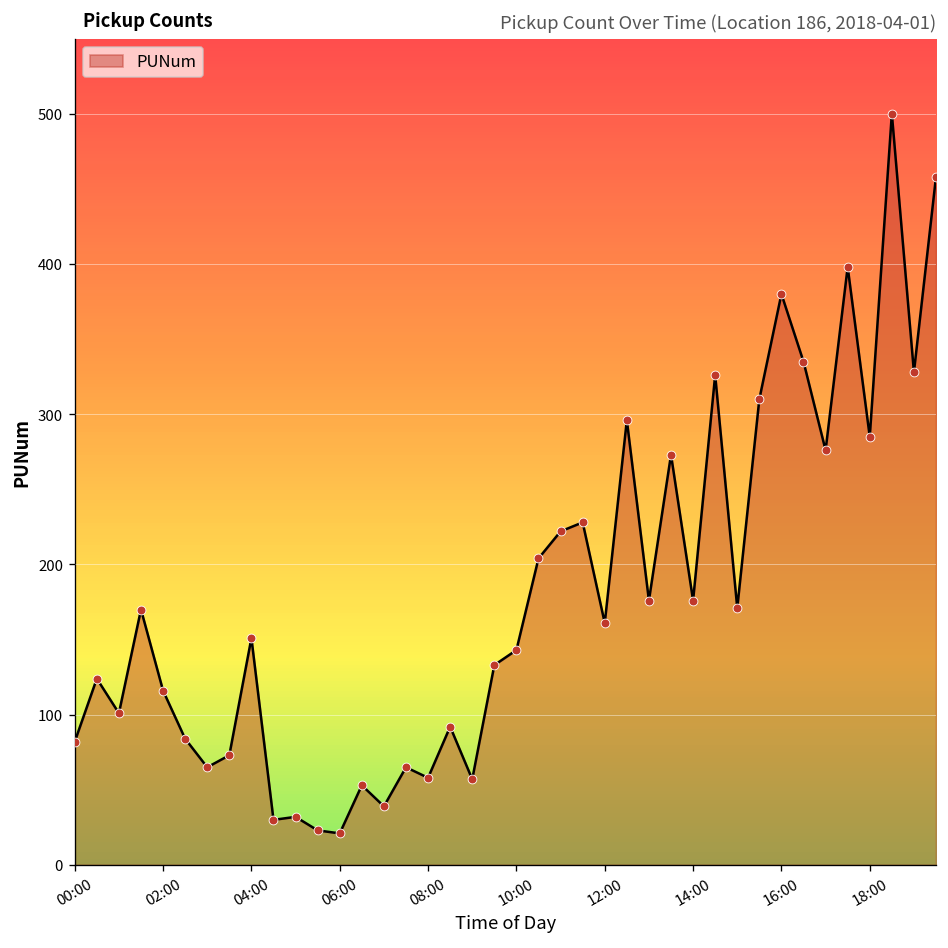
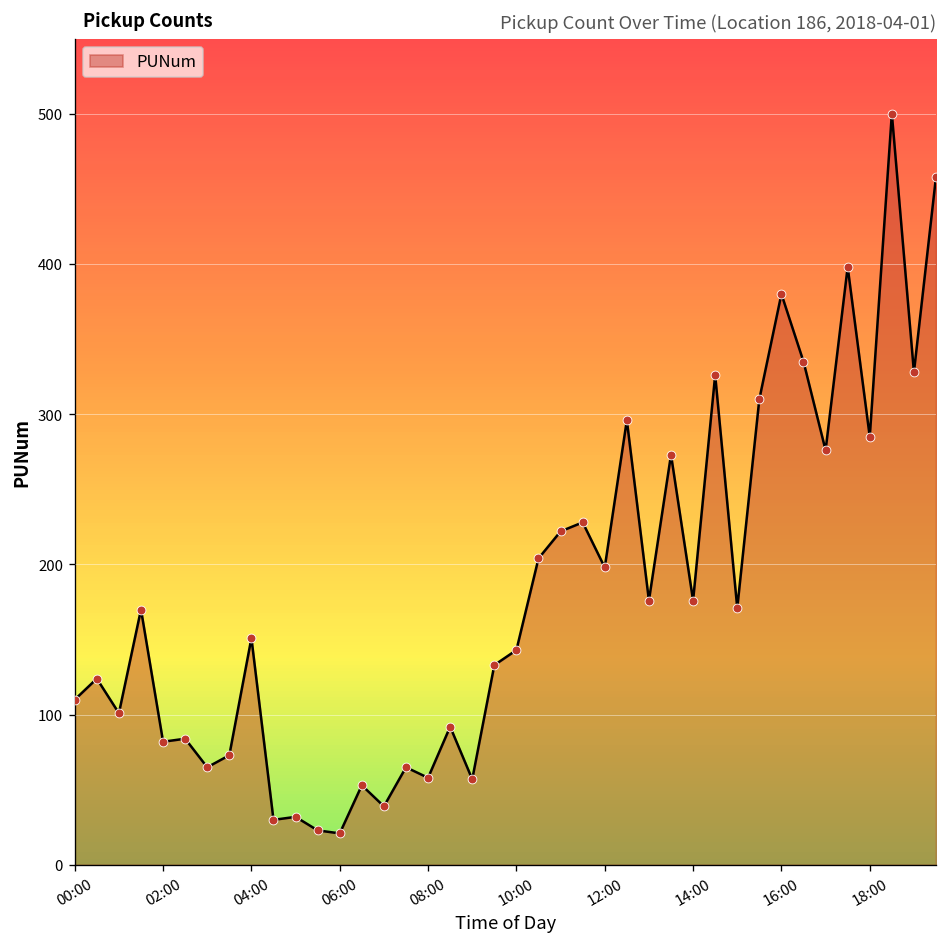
  {
-   "00:00": 82,
-   "02:00": 116,
+   "00:00": 110,
+   "02:00": 82,
    "04:00": 151,
    "06:00": 21,
    "08:00": 58,
    "10:00": 143,
-   "12:00": 161,
+   "12:00": 198,
    "14:00": 176,
    "16:00": 380,
    "18:00": 285
  }
